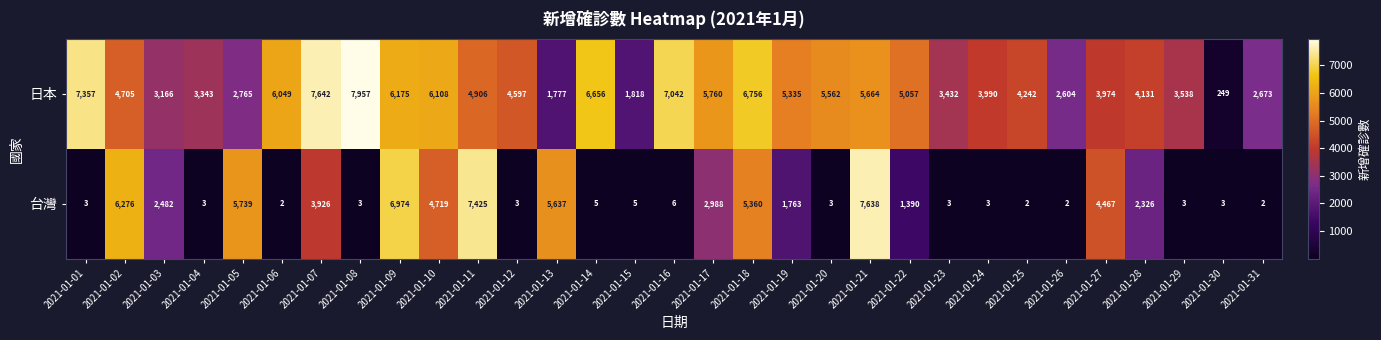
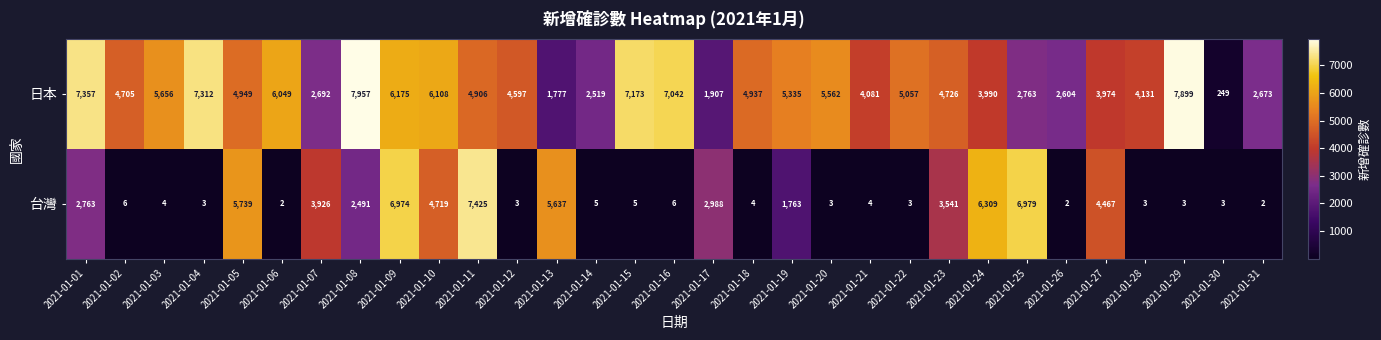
  {
    "日本": {
      "2021-01-01": "7,357",
      "2021-01-02": "4,705",
-     "2021-01-03": "3,166",
-     "2021-01-04": "3,343",
-     "2021-01-05": "2,765",
+     "2021-01-03": "5,656",
+     "2021-01-04": "7,312",
+     "2021-01-05": "4,949",
      "2021-01-06": "6,049",
-     "2021-01-07": "7,642",
+     "2021-01-07": "2,692",
      "2021-01-08": "7,957",
      "2021-01-09": "6,175",
      "2021-01-10": "6,108",
      "2021-01-11": "4,906",
      "2021-01-12": "4,597",
      "2021-01-13": "1,777",
-     "2021-01-14": "6,656",
-     "2021-01-15": "1,818",
+     "2021-01-14": "2,519",
+     "2021-01-15": "7,173",
      "2021-01-16": "7,042",
-     "2021-01-17": "5,760",
-     "2021-01-18": "6,756",
+     "2021-01-17": "1,907",
+     "2021-01-18": "4,937",
      "2021-01-19": "5,335",
      "2021-01-20": "5,562",
-     "2021-01-21": "5,664",
+     "2021-01-21": "4,081",
      "2021-01-22": "5,057",
-     "2021-01-23": "3,432",
+     "2021-01-23": "4,726",
      "2021-01-24": "3,990",
-     "2021-01-25": "4,242",
+     "2021-01-25": "2,763",
      "2021-01-26": "2,604",
      "2021-01-27": "3,974",
      "2021-01-28": "4,131",
-     "2021-01-29": "3,538",
+     "2021-01-29": "7,899",
      "2021-01-30": "249",
      "2021-01-31": "2,673"
    },
    "台灣": {
-     "2021-01-01": "3",
-     "2021-01-02": "6,276",
-     "2021-01-03": "2,482",
+     "2021-01-01": "2,763",
+     "2021-01-02": "6",
+     "2021-01-03": "4",
      "2021-01-04": "3",
      "2021-01-05": "5,739",
      "2021-01-06": "2",
      "2021-01-07": "3,926",
-     "2021-01-08": "3",
+     "2021-01-08": "2,491",
      "2021-01-09": "6,974",
      "2021-01-10": "4,719",
      "2021-01-11": "7,425",
      "2021-01-12": "3",
      "2021-01-13": "5,637",
      "2021-01-14": "5",
      "2021-01-15": "5",
      "2021-01-16": "6",
      "2021-01-17": "2,988",
-     "2021-01-18": "5,360",
+     "2021-01-18": "4",
      "2021-01-19": "1,763",
      "2021-01-20": "3",
-     "2021-01-21": "7,638",
-     "2021-01-22": "1,390",
-     "2021-01-23": "3",
-     "2021-01-24": "3",
-     "2021-01-25": "2",
+     "2021-01-21": "4",
+     "2021-01-22": "3",
+     "2021-01-23": "3,541",
+     "2021-01-24": "6,309",
+     "2021-01-25": "6,979",
      "2021-01-26": "2",
      "2021-01-27": "4,467",
-     "2021-01-28": "2,326",
+     "2021-01-28": "3",
      "2021-01-29": "3",
      "2021-01-30": "3",
      "2021-01-31": "2"
    }
  }
